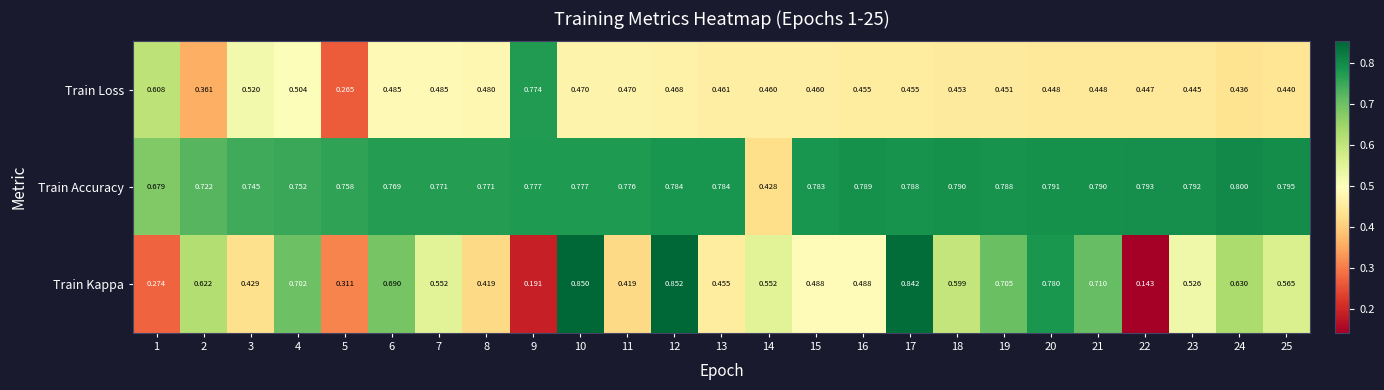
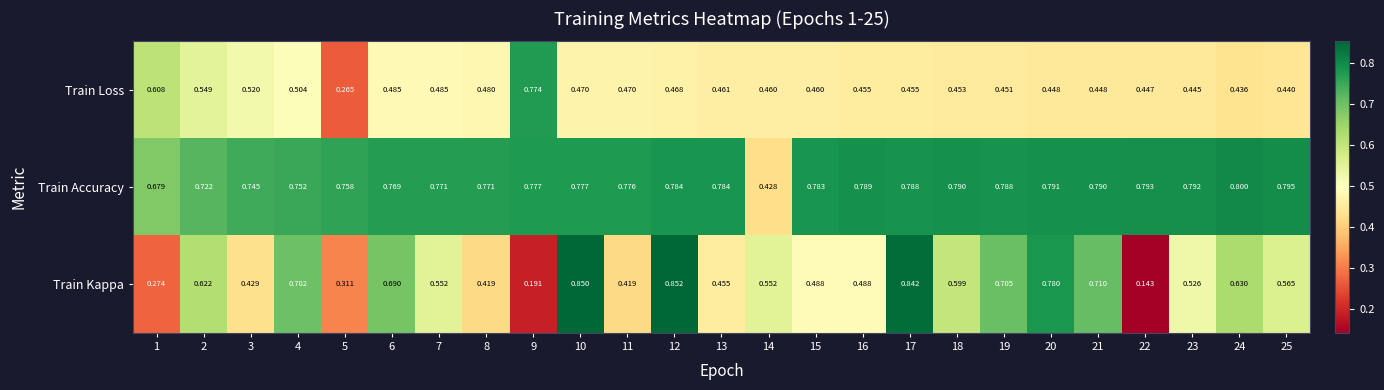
  {
    "Train Loss": {
      "1": 0.608,
-     "2": 0.361,
+     "2": 0.549,
      "3": 0.520,
      "4": 0.504,
      "5": 0.265,
      "6": 0.485,
      "7": 0.485,
      "8": 0.480,
      "9": 0.774,
      "10": 0.470,
      "11": 0.470,
      "12": 0.468,
      "13": 0.461,
      "14": 0.460,
      "15": 0.460,
      "16": 0.455,
      "17": 0.455,
      "18": 0.453,
      "19": 0.451,
      "20": 0.448,
      "21": 0.448,
      "22": 0.447,
      "23": 0.445,
      "24": 0.436,
      "25": 0.440
    },
    "Train Accuracy": {
      "1": 0.679,
      "2": 0.722,
      "3": 0.745,
      "4": 0.752,
      "5": 0.758,
      "6": 0.769,
      "7": 0.771,
      "8": 0.771,
      "9": 0.777,
      "10": 0.777,
      "11": 0.776,
      "12": 0.784,
      "13": 0.784,
      "14": 0.428,
      "15": 0.783,
      "16": 0.789,
      "17": 0.788,
      "18": 0.790,
      "19": 0.788,
      "20": 0.791,
      "21": 0.790,
      "22": 0.793,
      "23": 0.792,
      "24": 0.800,
      "25": 0.795
    },
    "Train Kappa": {
      "1": 0.274,
      "2": 0.622,
      "3": 0.429,
      "4": 0.702,
      "5": 0.311,
      "6": 0.690,
      "7": 0.552,
      "8": 0.419,
      "9": 0.191,
      "10": 0.850,
      "11": 0.419,
      "12": 0.852,
      "13": 0.455,
      "14": 0.552,
      "15": 0.488,
      "16": 0.488,
      "17": 0.842,
      "18": 0.599,
      "19": 0.705,
      "20": 0.780,
      "21": 0.710,
      "22": 0.143,
      "23": 0.526,
      "24": 0.630,
      "25": 0.565
    }
  }
